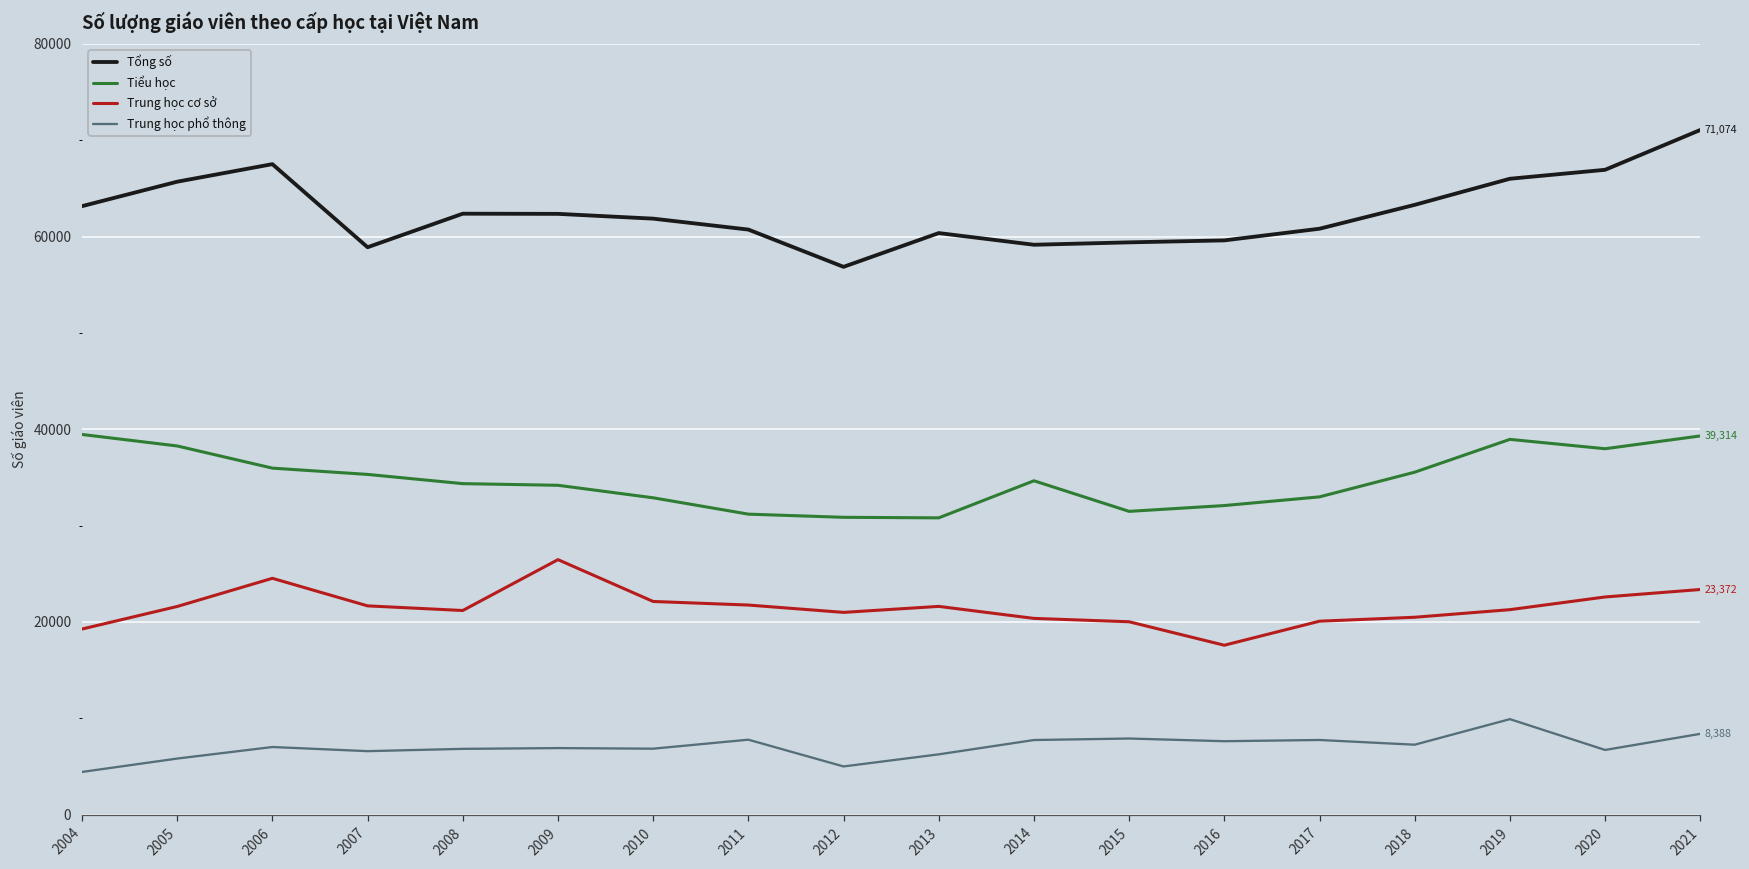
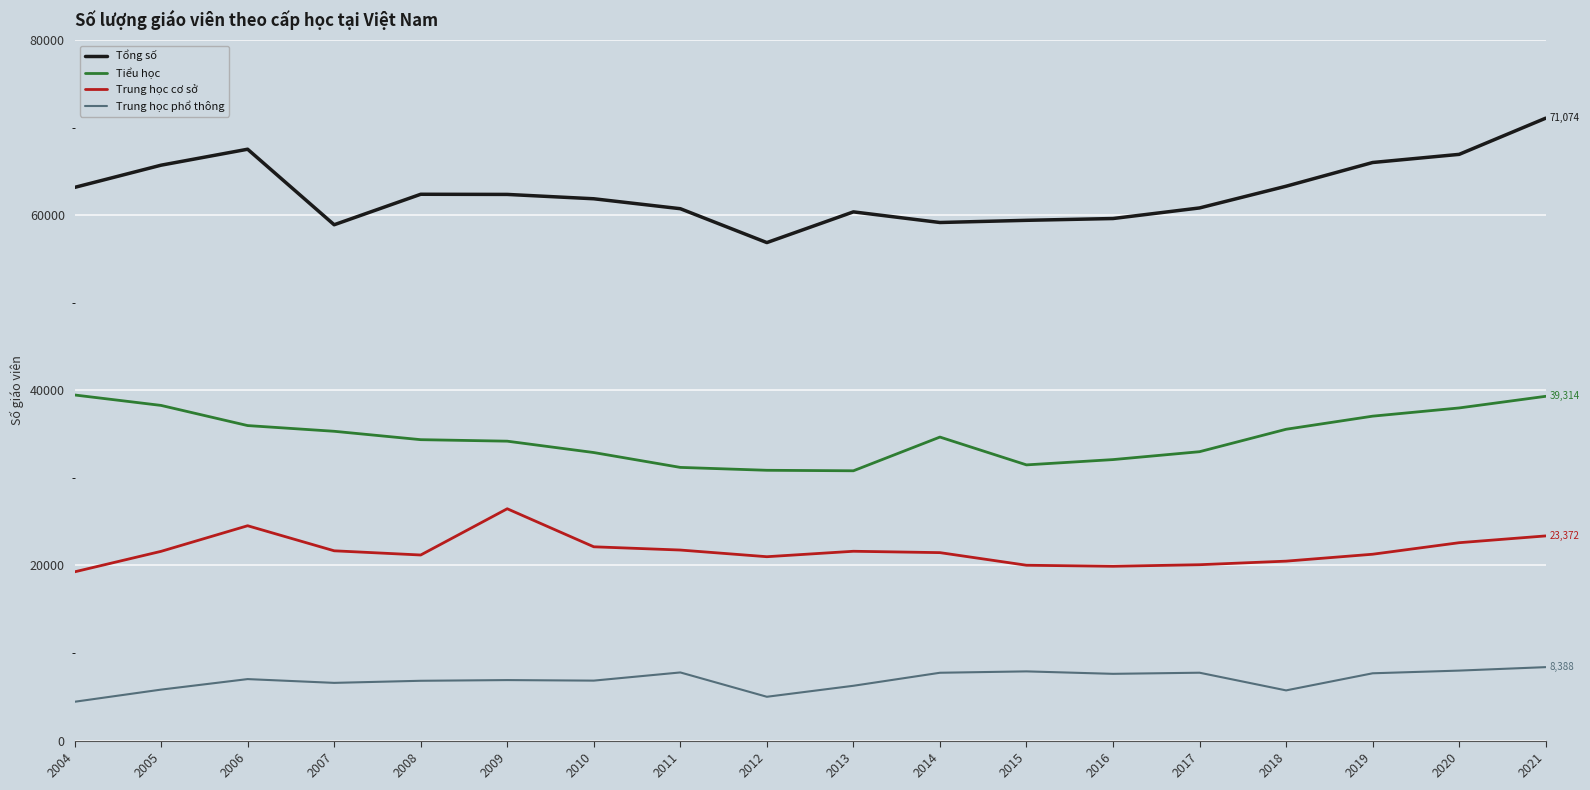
  {
    "Tổng số": {
      "2021": "71,074"
    },
    "Tiểu học": {
      "2004": "39000",
      "2005": "38000",
      "2006": "36000",
      "2007": "35000",
      "2008": "34000",
      "2009": "34000",
      "2010": "33000",
      "2011": "31000",
      "2012": "31000",
      "2013": "31000",
      "2014": "35000",
      "2015": "31000",
      "2016": "32000",
      "2017": "33000",
      "2018": "36000",
-     "2019": "39000",
+     "2019": "37000",
      "2020": "38000"
    },
    "Trung học cơ sở": {
      "2004": "19000",
      "2005": "22000",
      "2006": "25000",
      "2007": "22000",
      "2008": "21000",
      "2009": "26000",
      "2010": "22000",
      "2011": "22000",
      "2012": "21000",
      "2013": "22000",
-     "2014": "20000",
+     "2014": "21000",
      "2015": "20000",
-     "2016": "18000",
+     "2016": "20000",
      "2017": "20000",
      "2018": "20000",
      "2019": "21000",
      "2020": "23000"
    },
    "Trung học phổ thông": {
      "2004": "4000",
      "2005": "6000",
      "2006": "7000",
      "2007": "7000",
      "2008": "7000",
      "2009": "7000",
      "2010": "7000",
      "2011": "8000",
      "2012": "5000",
      "2013": "6000",
      "2014": "8000",
      "2015": "8000",
      "2016": "8000",
      "2017": "8000",
-     "2018": "7000",
-     "2019": "10000",
-     "2020": "7000"
+     "2018": "6000",
+     "2019": "8000",
+     "2020": "8000"
    }
  }
